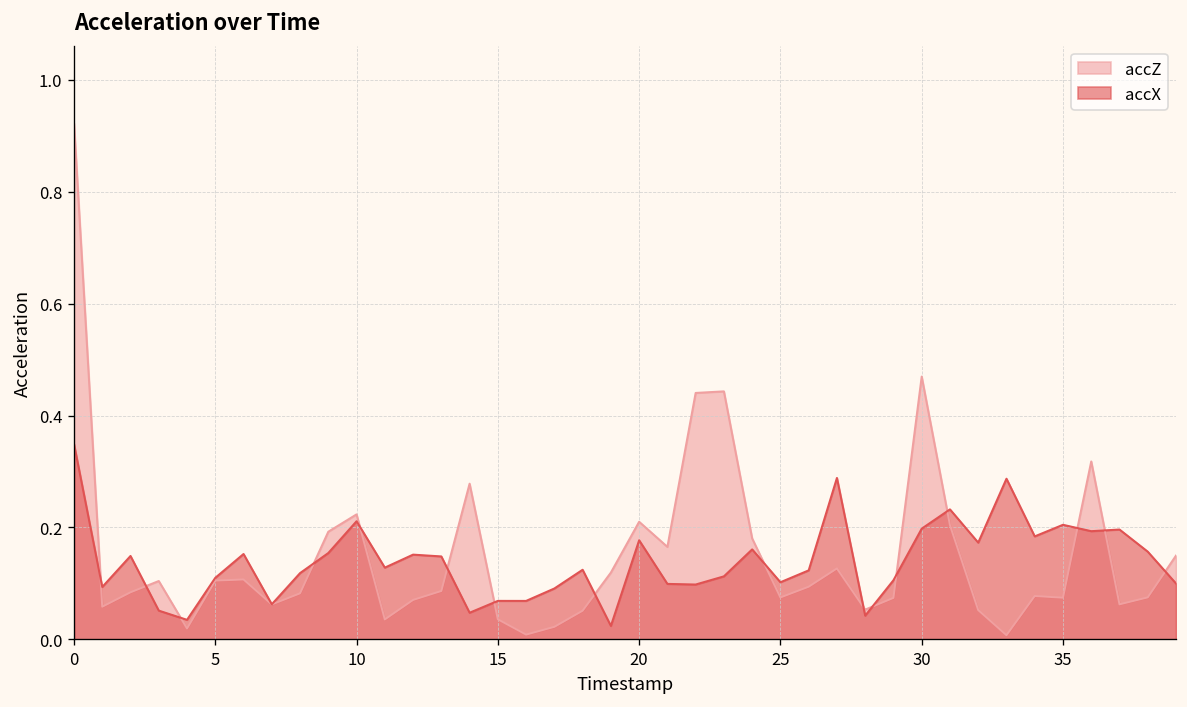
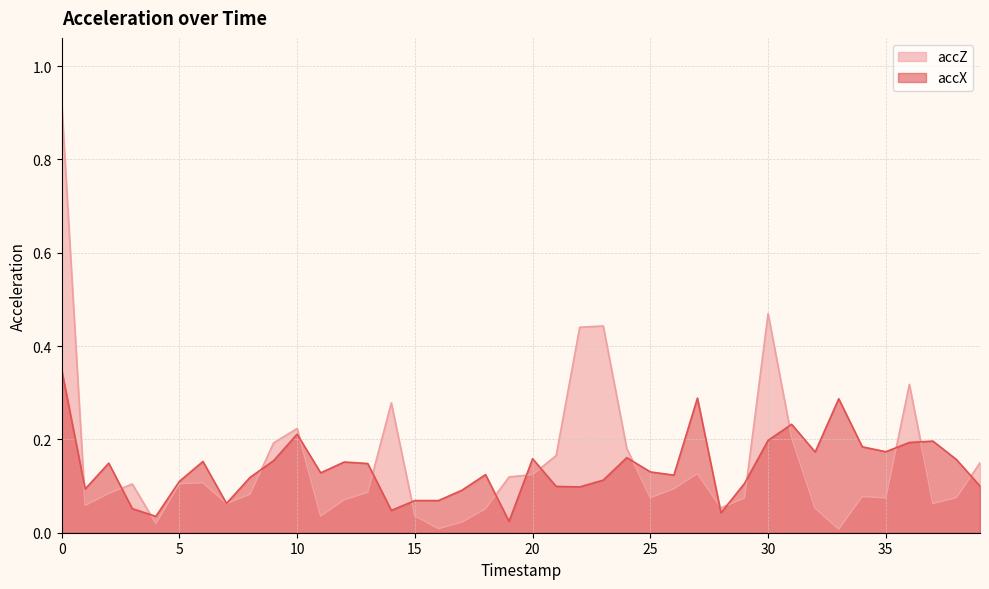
  {
    "accZ": {
      "0": 0.92,
      "10": 0.22,
      "15": 0.04,
-     "20": 0.21,
+     "20": 0.12,
      "25": 0.08,
      "30": 0.47,
      "35": 0.07
    },
    "accX": {
      "0": 0.35,
      "10": 0.21,
      "15": 0.07,
-     "20": 0.18,
-     "25": 0.10,
+     "20": 0.16,
+     "25": 0.13,
      "30": 0.20,
-     "35": 0.20
+     "35": 0.17
    }
  }
